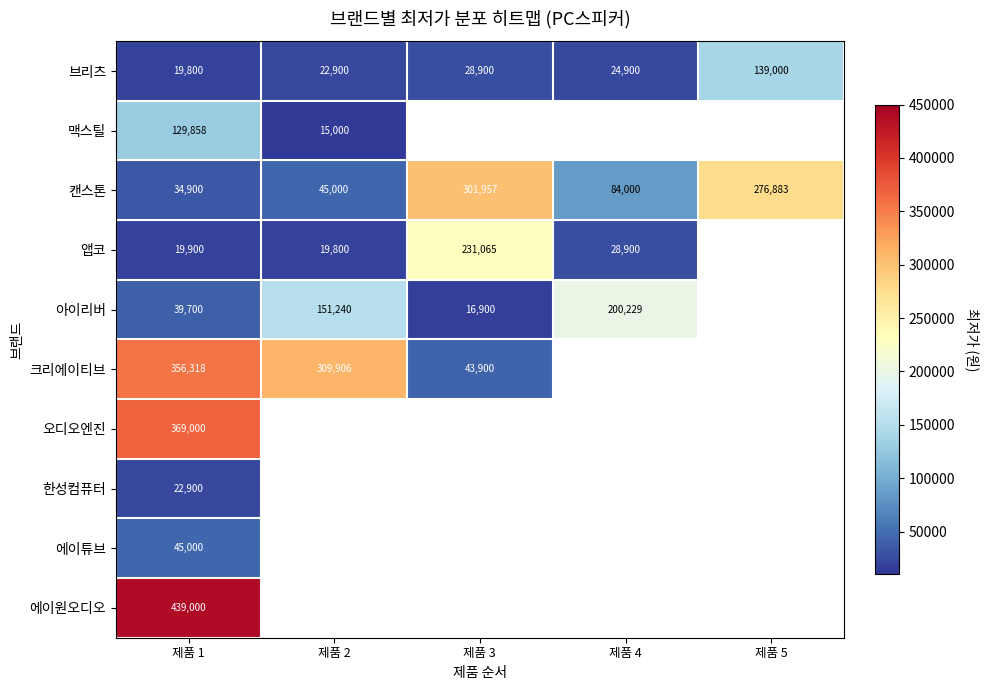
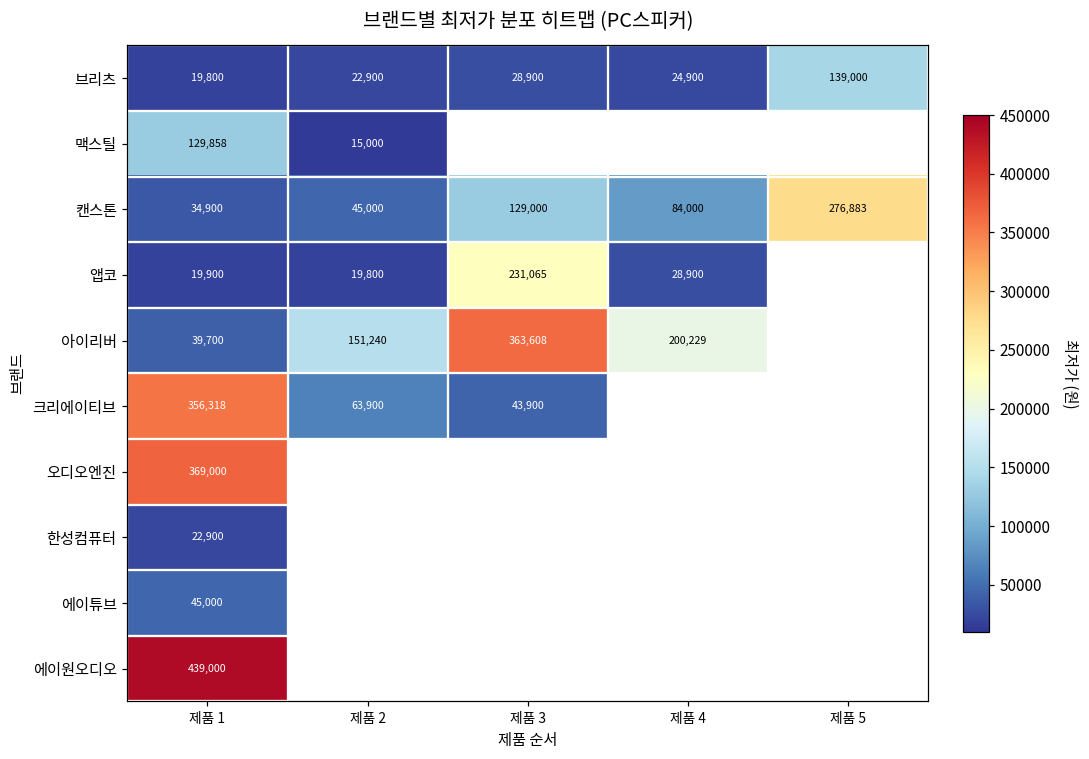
  {
    "브리츠": {
      "제품 1": "19,800",
      "제품 2": "22,900",
      "제품 3": "28,900",
      "제품 4": "24,900",
      "제품 5": "139,000"
    },
    "맥스틸": {
      "제품 1": "129,858",
      "제품 2": "15,000"
    },
    "캔스톤": {
      "제품 1": "34,900",
      "제품 2": "45,000",
-     "제품 3": "301,957",
+     "제품 3": "129,000",
      "제품 4": "84,000",
      "제품 5": "276,883"
    },
    "앱코": {
      "제품 1": "19,900",
      "제품 2": "19,800",
      "제품 3": "231,065",
      "제품 4": "28,900"
    },
    "아이리버": {
      "제품 1": "39,700",
      "제품 2": "151,240",
-     "제품 3": "16,900",
+     "제품 3": "363,608",
      "제품 4": "200,229"
    },
    "크리에이티브": {
      "제품 1": "356,318",
-     "제품 2": "309,906",
+     "제품 2": "63,900",
      "제품 3": "43,900"
    },
    "오디오엔진": {
      "제품 1": "369,000"
    },
    "한성컴퓨터": {
      "제품 1": "22,900"
    },
    "에이튜브": {
      "제품 1": "45,000"
    },
    "에이원오디오": {
      "제품 1": "439,000"
    }
  }
